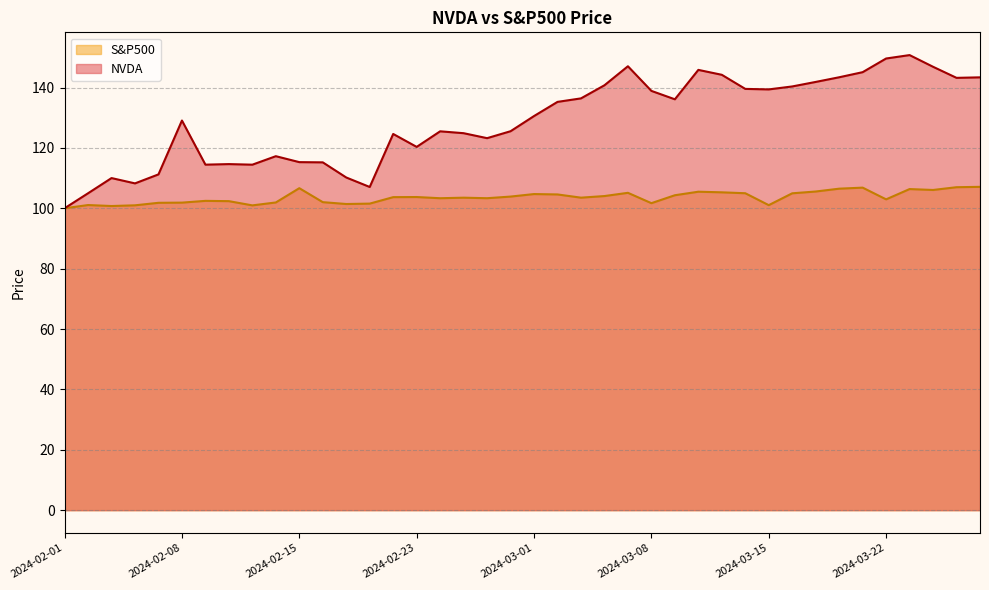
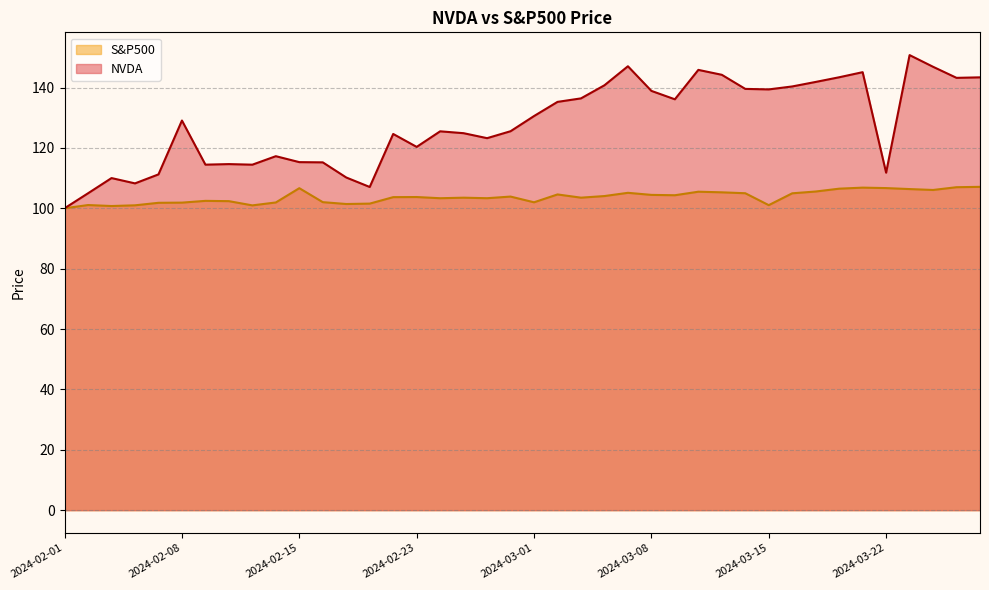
  {
    "S&P500": {
      "2024-02-08": 102,
      "2024-02-15": 107,
      "2024-02-23": 104,
-     "2024-03-01": 105,
-     "2024-03-08": 102,
+     "2024-03-01": 102,
+     "2024-03-08": 104,
      "2024-03-15": 101,
-     "2024-03-22": 103
+     "2024-03-22": 107
    },
    "NVDA": {
      "2024-02-08": 129,
      "2024-02-15": 115,
      "2024-02-23": 120,
      "2024-03-01": 131,
      "2024-03-08": 139,
      "2024-03-15": 139,
-     "2024-03-22": 150
+     "2024-03-22": 112
    }
  }
